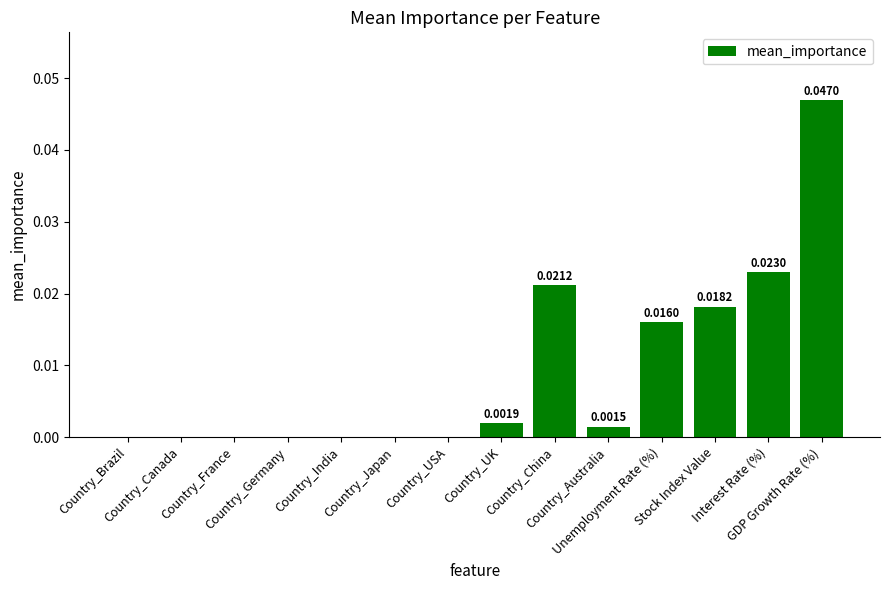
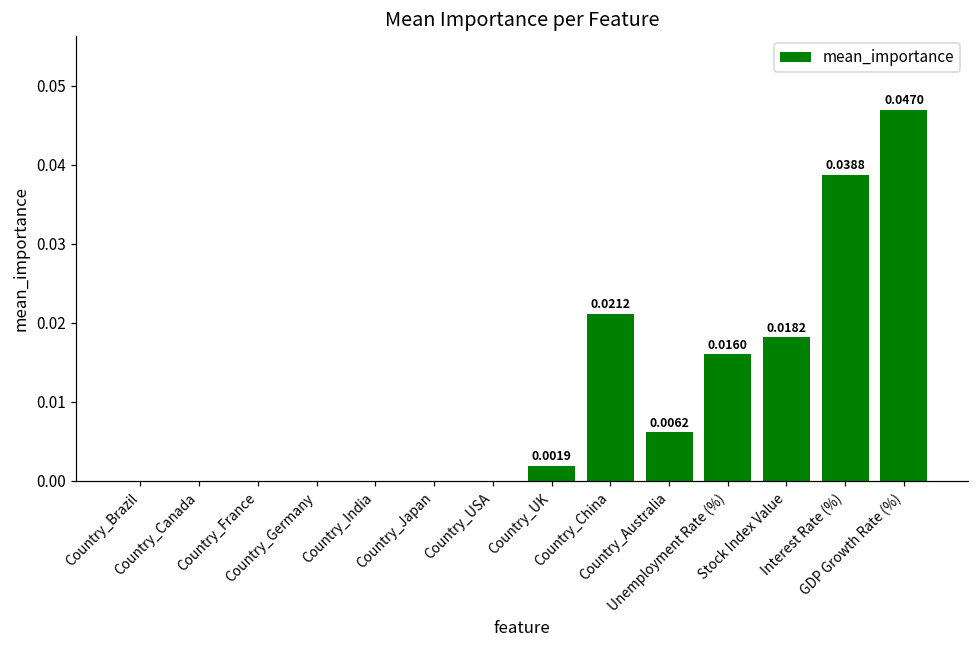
  {
    "Country_UK": 0.0019,
    "Country_China": 0.0212,
-   "Country_Australia": 0.0015,
+   "Country_Australia": 0.0062,
    "Unemployment Rate (%)": 0.0160,
    "Stock Index Value": 0.0182,
-   "Interest Rate (%)": 0.0230,
+   "Interest Rate (%)": 0.0388,
    "GDP Growth Rate (%)": 0.0470
  }
